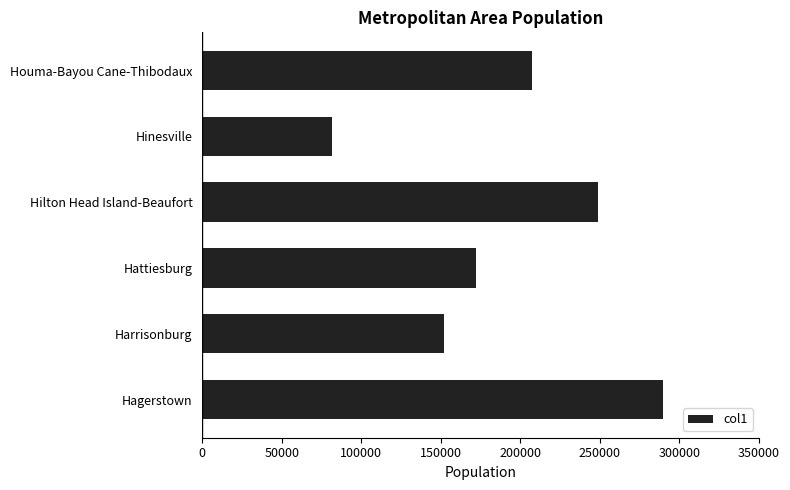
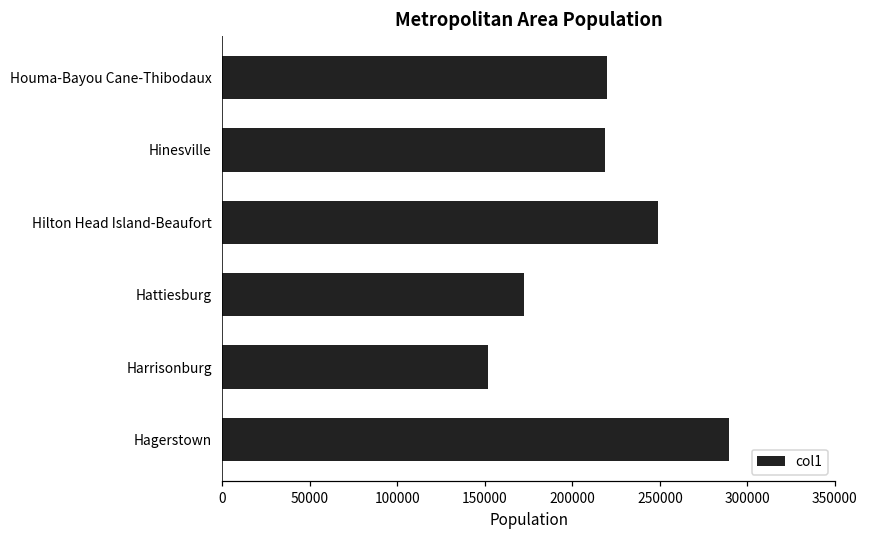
  {
-   "Houma-Bayou Cane-Thibodaux": 207000,
-   "Hinesville": 81000,
+   "Houma-Bayou Cane-Thibodaux": 220000,
+   "Hinesville": 219000,
    "Hilton Head Island-Beaufort": 249000,
    "Hattiesburg": 172000,
    "Harrisonburg": 152000,
    "Hagerstown": 290000
  }
